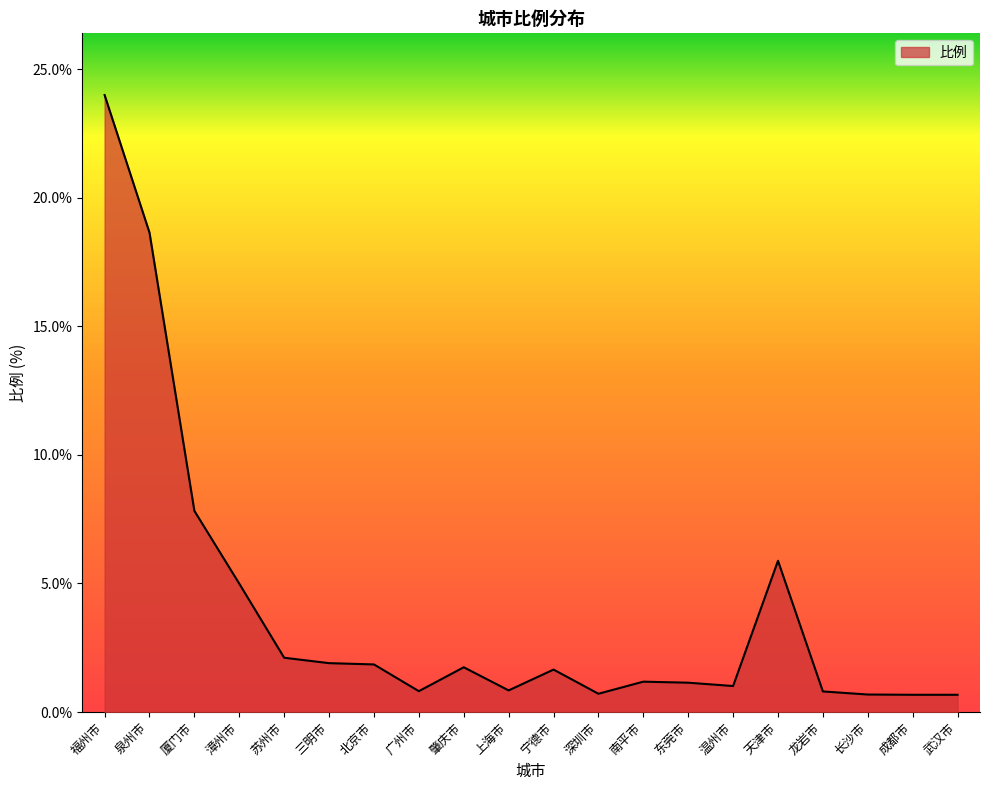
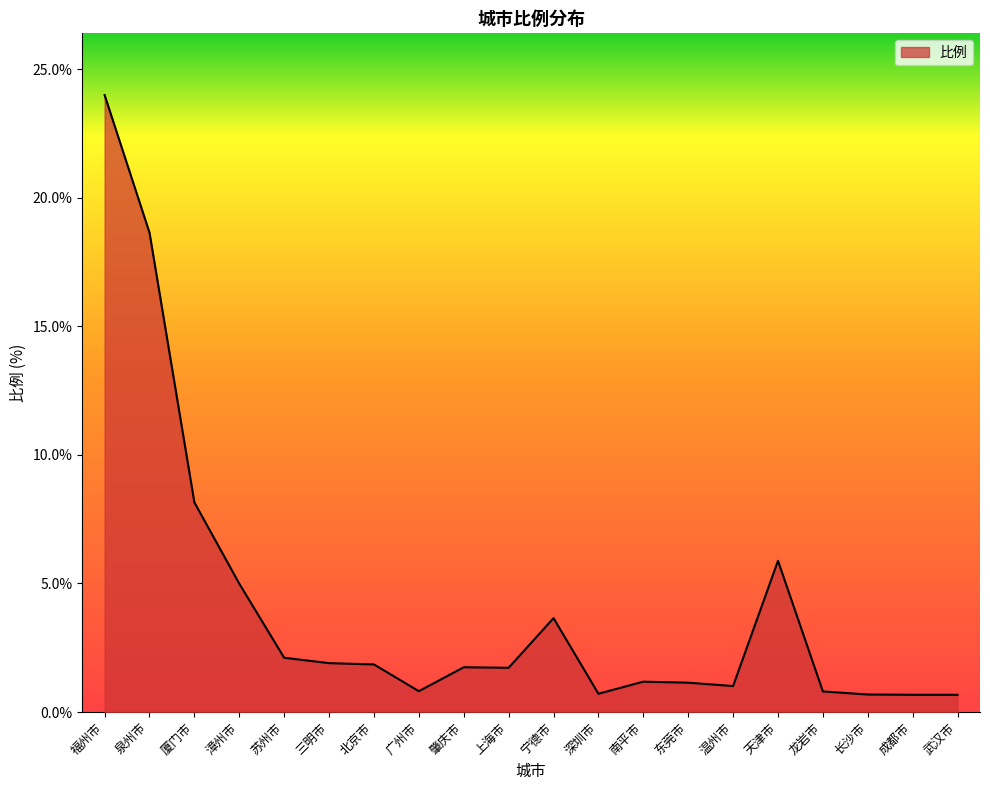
  {
    "福州市": "24.0%",
    "泉州市": "18.6%",
-   "厦门市": "7.8%",
+   "厦门市": "8.2%",
    "漳州市": "5.0%",
    "苏州市": "2.1%",
    "三明市": "1.9%",
    "北京市": "1.9%",
    "广州市": "0.8%",
    "肇庆市": "1.7%",
-   "上海市": "0.8%",
-   "宁德市": "1.7%",
+   "上海市": "1.7%",
+   "宁德市": "3.7%",
    "深圳市": "0.7%",
    "南平市": "1.2%",
    "东莞市": "1.1%",
    "温州市": "1.0%",
    "天津市": "5.9%",
    "龙岩市": "0.8%",
    "长沙市": "0.7%",
    "成都市": "0.7%",
    "武汉市": "0.7%"
  }
